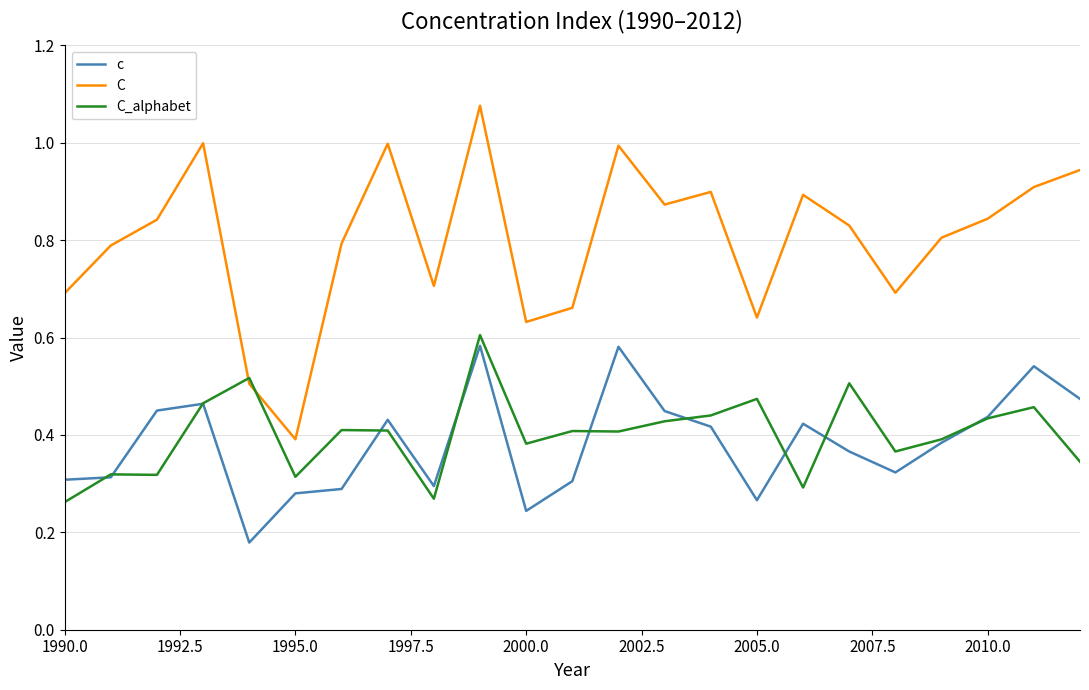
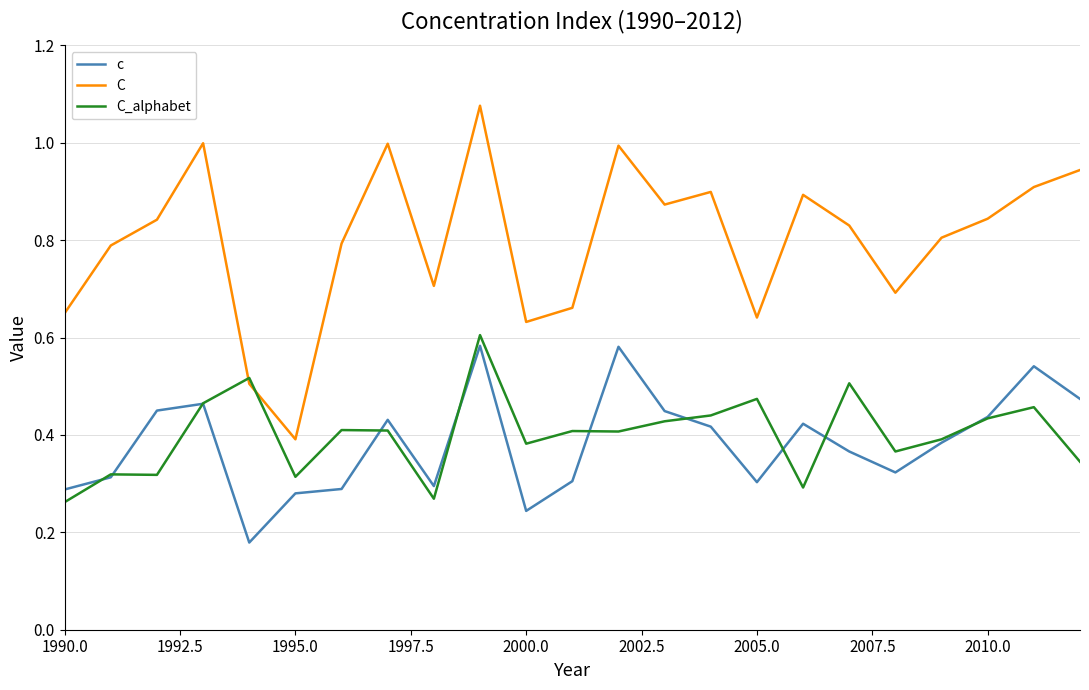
  {
    "c": {
-     "1990.0": 0.31,
+     "1990.0": 0.29,
      "1995.0": 0.28,
      "2000.0": 0.24,
-     "2005.0": 0.27
+     "2005.0": 0.30
    },
    "C": {
-     "1990.0": 0.69,
+     "1990.0": 0.65,
      "1995.0": 0.39,
      "2000.0": 0.63,
      "2005.0": 0.64,
      "2010.0": 0.84
    },
    "C_alphabet": {
      "1990.0": 0.26,
      "1995.0": 0.31,
      "2000.0": 0.38,
      "2005.0": 0.47
    }
  }
